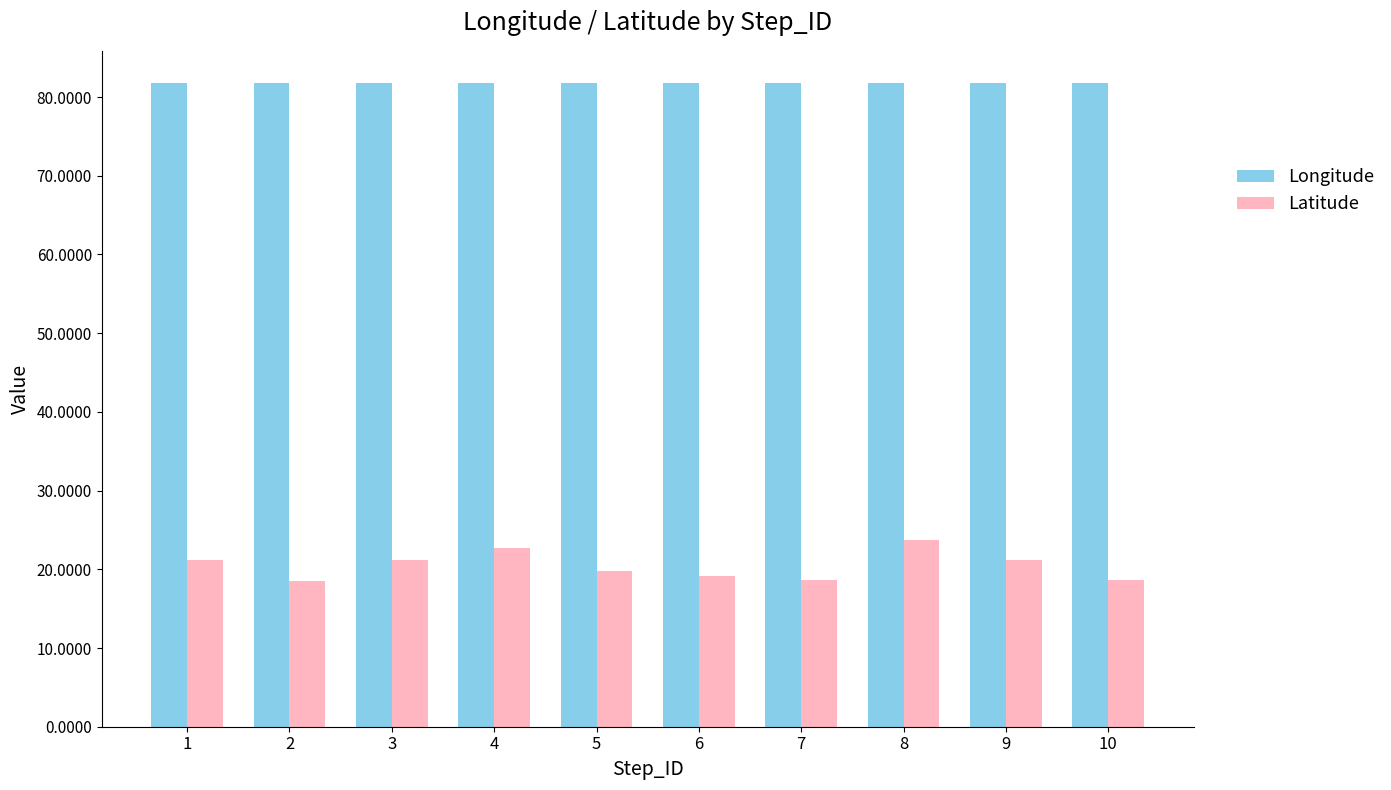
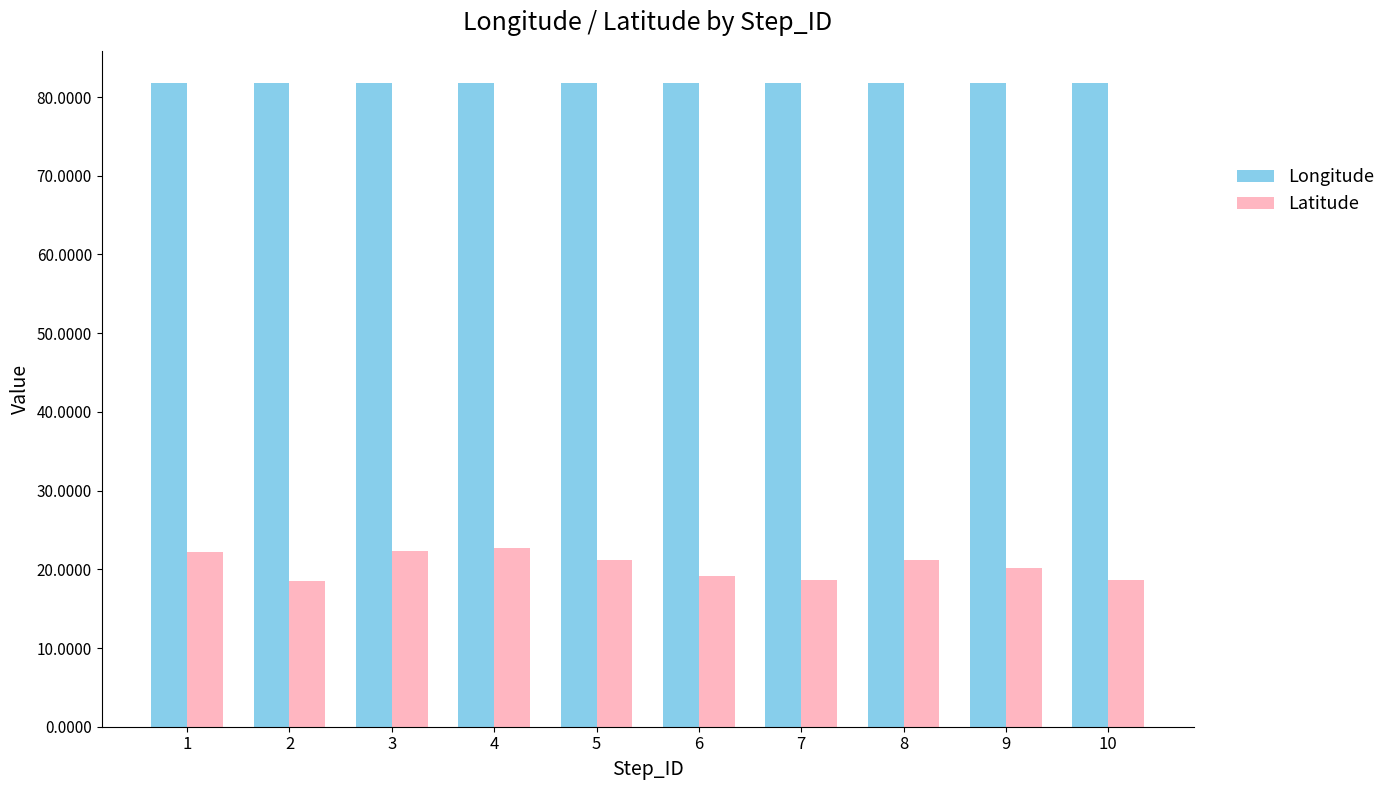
  {
    "Longitude": {
      "1": 82,
      "2": 82,
      "3": 82,
      "4": 82,
      "5": 82,
      "6": 82,
      "7": 82,
      "8": 82,
      "9": 82,
      "10": 82
    },
    "Latitude": {
-     "1": 21,
+     "1": 22,
      "2": 19,
-     "3": 21,
+     "3": 22,
      "4": 23,
-     "5": 20,
+     "5": 21,
      "6": 19,
      "7": 19,
-     "8": 24,
-     "9": 21,
+     "8": 21,
+     "9": 20,
      "10": 19
    }
  }
